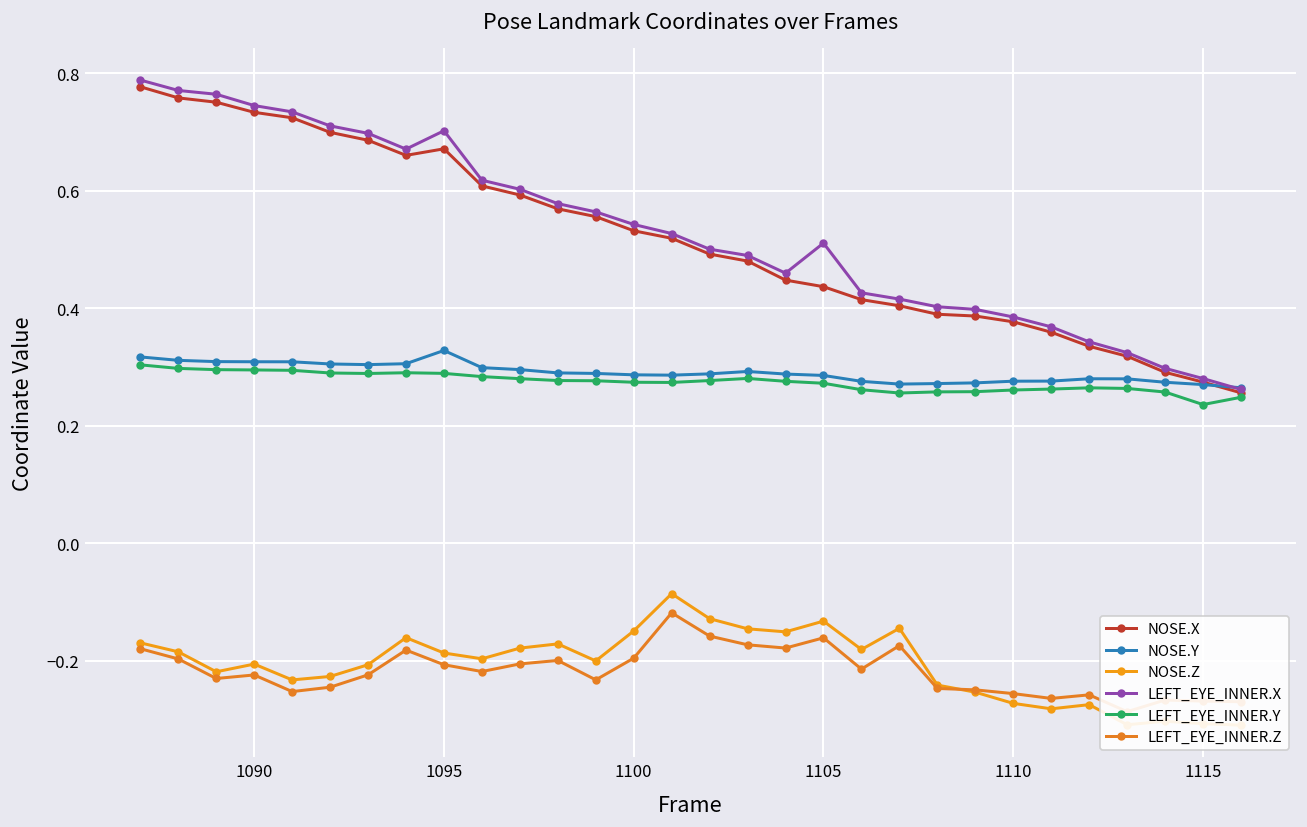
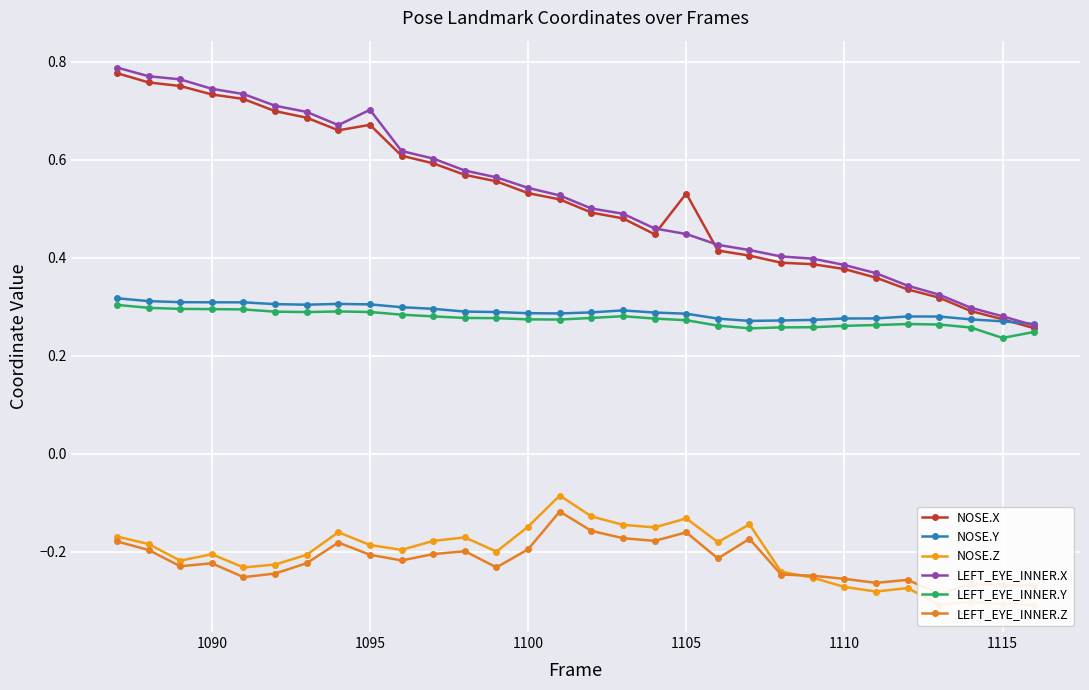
  {
    "NOSE.X": {
      "1090": 0.73,
      "1095": 0.67,
      "1100": 0.53,
-     "1105": 0.44,
+     "1105": 0.53,
      "1110": 0.38
    },
    "NOSE.Y": {
      "1090": 0.31,
-     "1095": 0.33,
+     "1095": 0.30,
      "1100": 0.29,
      "1105": 0.29,
      "1110": 0.28
    },
    "LEFT_EYE_INNER.X": {
      "1090": 0.75,
      "1095": 0.70,
      "1100": 0.54,
-     "1105": 0.51,
+     "1105": 0.45,
      "1110": 0.39,
      "1115": 0.28
    },
    "LEFT_EYE_INNER.Y": {
      "1090": 0.30,
      "1095": 0.29,
      "1100": 0.27,
      "1105": 0.27,
      "1110": 0.26,
      "1115": 0.24
    }
  }
